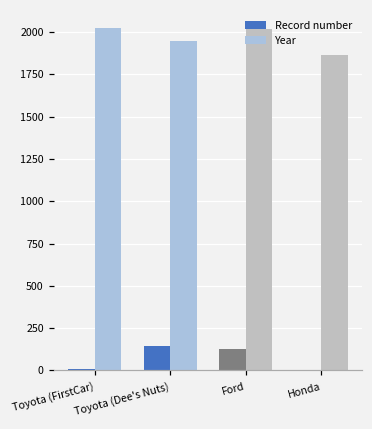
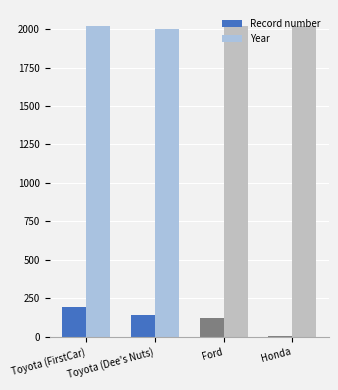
  {
    "Record number": {
-     "Toyota (FirstCar)": 10,
+     "Toyota (FirstCar)": 190,
      "Toyota (Dee's Nuts)": 140,
      "Ford": 120
    },
    "Year": {
      "Toyota (FirstCar)": 2020,
-     "Toyota (Dee's Nuts)": 1950,
+     "Toyota (Dee's Nuts)": 2000,
      "Ford": 2020,
-     "Honda": 1870
+     "Honda": 2020
    }
  }
